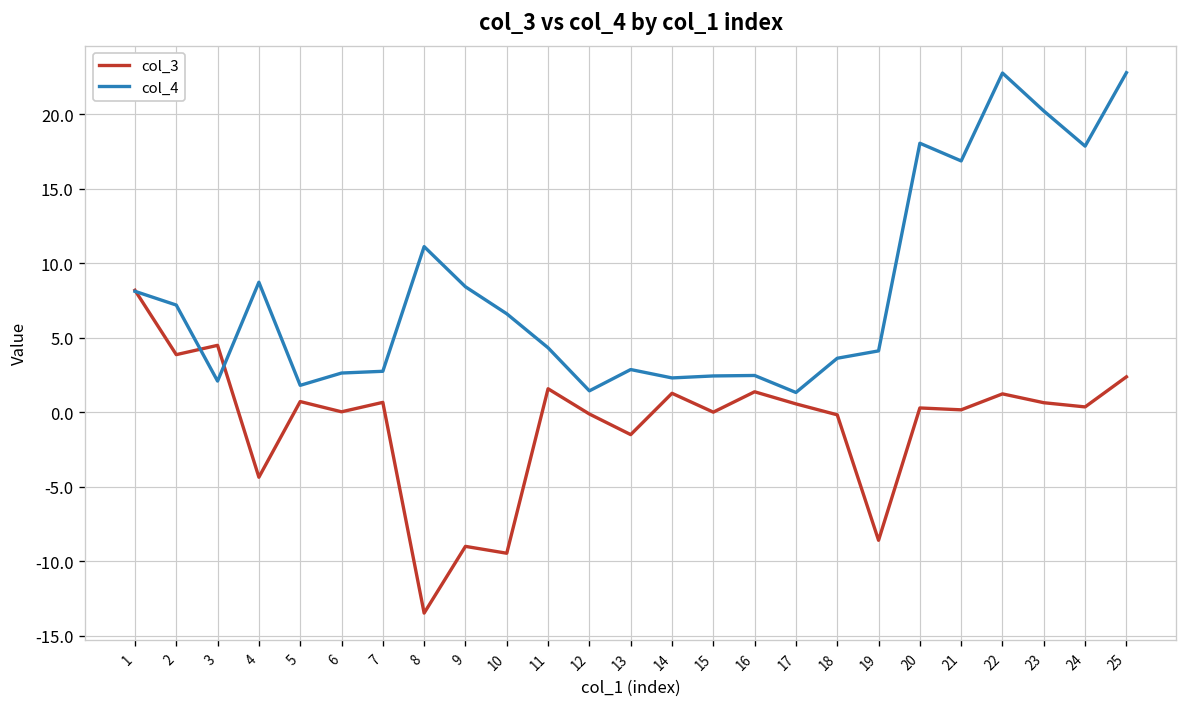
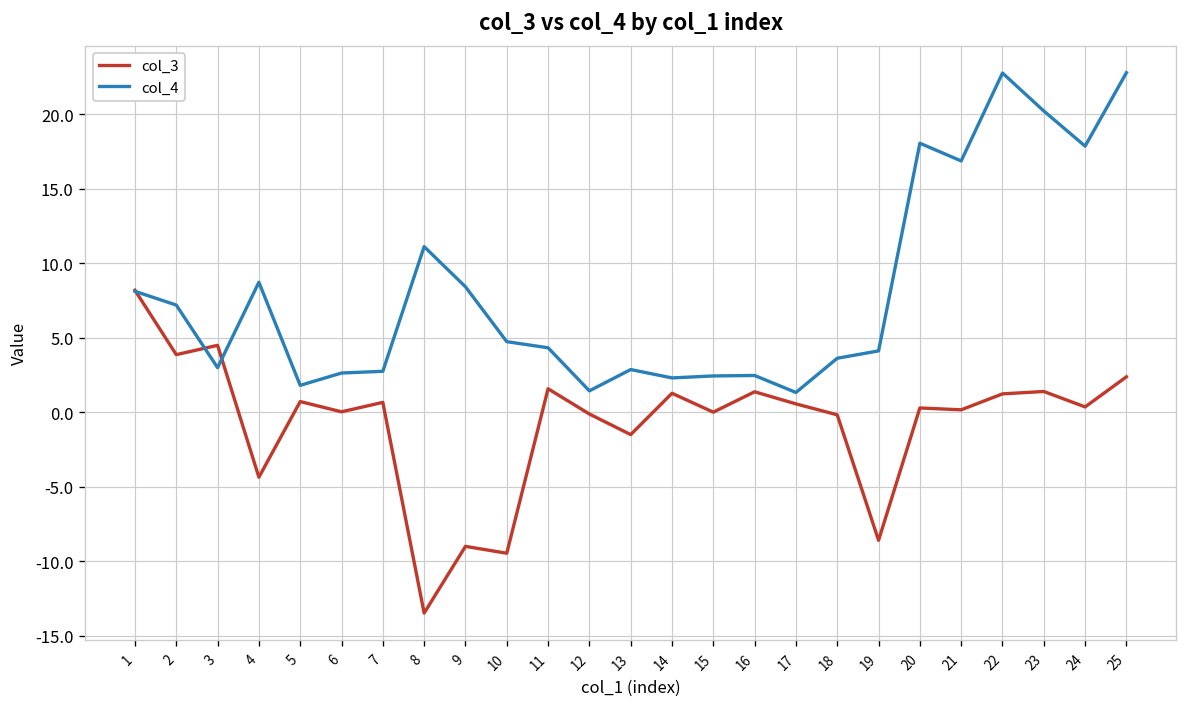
  {
    "col_3": {
      "2": 3.9,
      "3": 4.5,
      "4": -4.4,
      "5": 0.7,
      "6": 0.0,
      "7": 0.7,
      "8": -13.5,
      "9": -9.0,
      "10": -9.5,
      "11": 1.6,
      "12": -0.1,
      "13": -1.5,
      "14": 1.3,
      "15": 0.0,
      "16": 1.4,
      "17": 0.6,
      "18": -0.2,
      "19": -8.6,
      "20": 0.3,
      "21": 0.2,
      "22": 1.2,
-     "23": 0.6,
+     "23": 1.4,
      "24": 0.4,
      "25": 2.4
    },
    "col_4": {
      "2": 7.2,
-     "3": 2.1,
+     "3": 3.0,
      "4": 8.7,
      "5": 1.8,
      "6": 2.6,
      "7": 2.8,
      "8": 11.1,
      "9": 8.4,
-     "10": 6.6,
+     "10": 4.7,
      "11": 4.3,
      "12": 1.4,
      "13": 2.9,
      "14": 2.3,
      "15": 2.4,
      "16": 2.5,
      "17": 1.3,
      "18": 3.6,
      "19": 4.1,
      "20": 18.1,
      "21": 16.9,
      "22": 22.8,
      "23": 20.2,
      "24": 17.9,
      "25": 22.8
    }
  }
